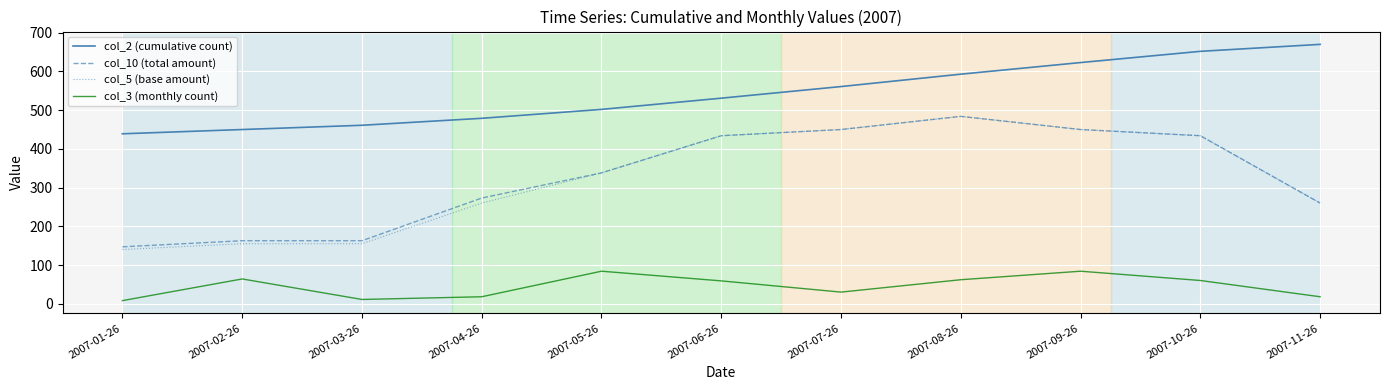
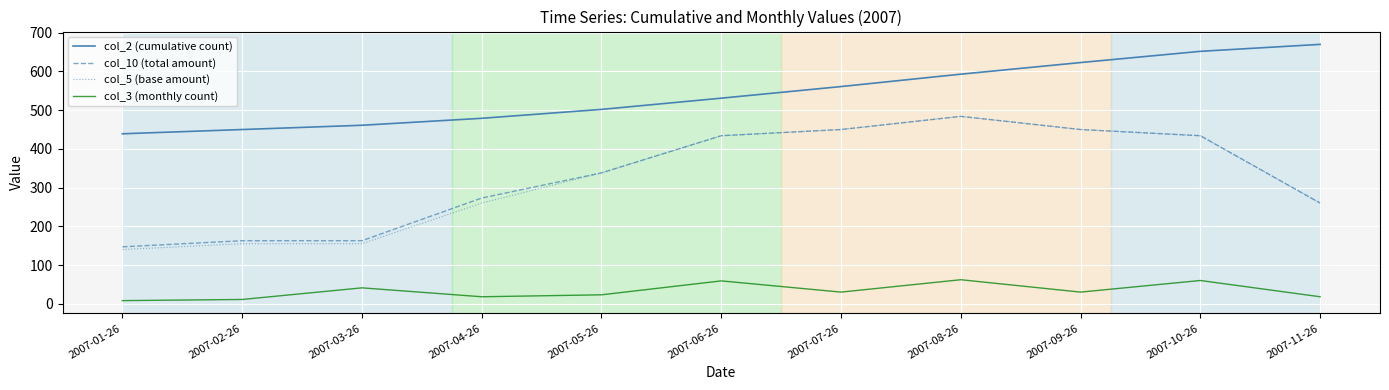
  {
    "col_3 (monthly count)": {
      "2007-01-26": 10,
-     "2007-02-26": 60,
-     "2007-03-26": 10,
+     "2007-02-26": 10,
+     "2007-03-26": 40,
      "2007-04-26": 20,
-     "2007-05-26": 80,
+     "2007-05-26": 20,
      "2007-06-26": 60,
      "2007-07-26": 30,
      "2007-08-26": 60,
-     "2007-09-26": 80,
+     "2007-09-26": 30,
      "2007-10-26": 60,
      "2007-11-26": 20
    }
  }
